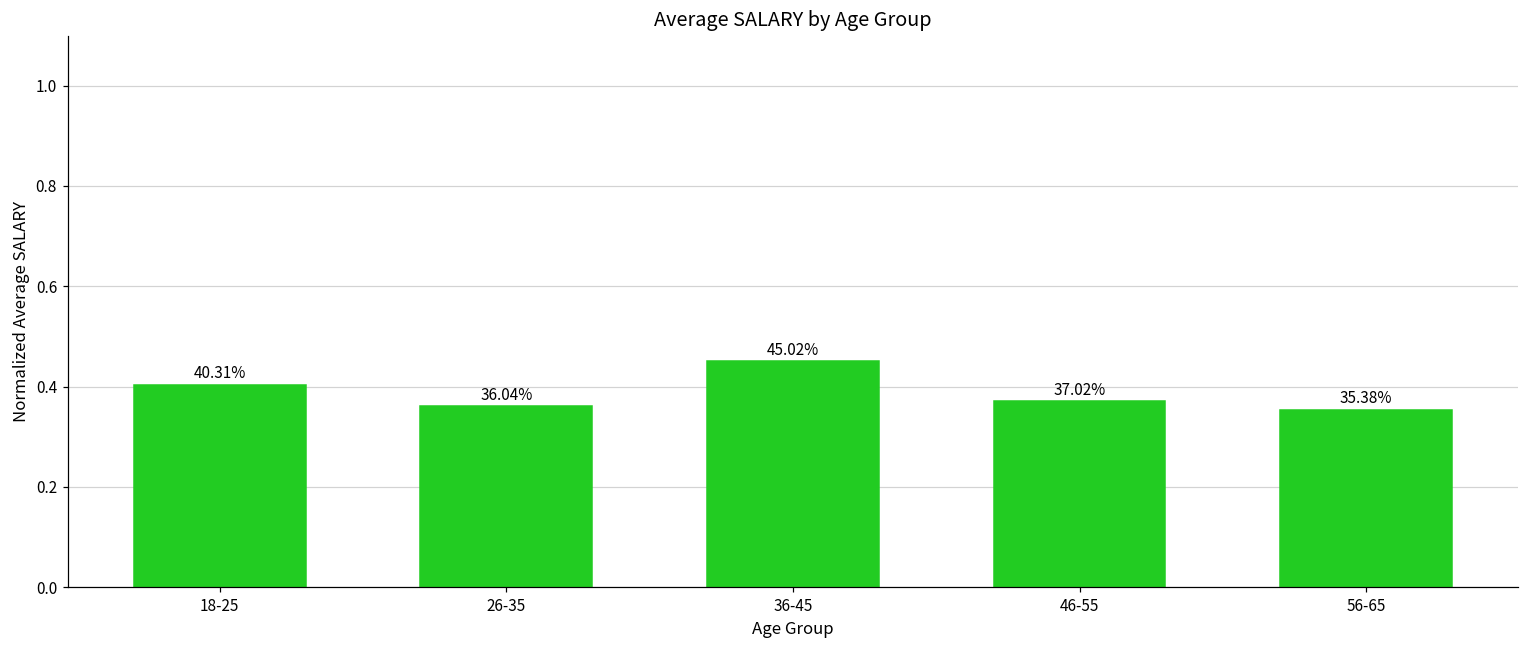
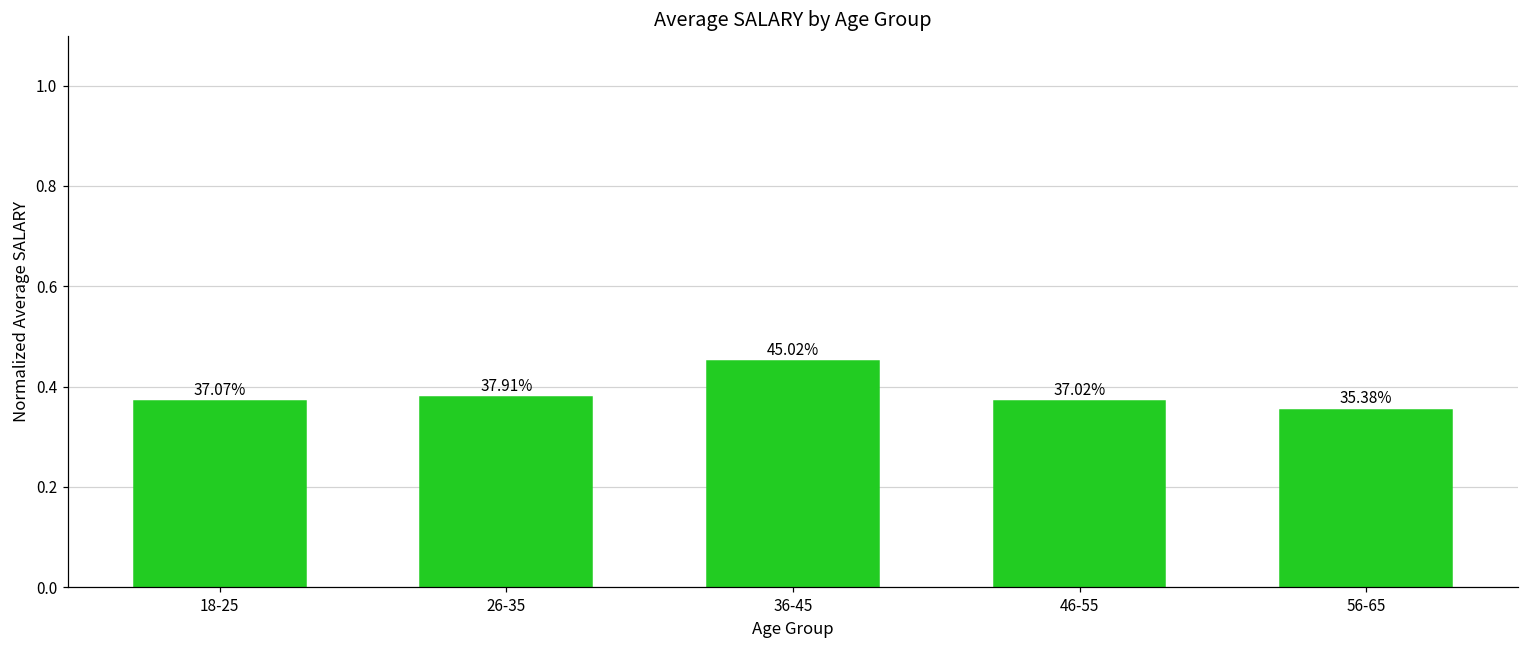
  {
-   "18-25": "40.31%",
-   "26-35": "36.04%",
+   "18-25": "37.07%",
+   "26-35": "37.91%",
    "36-45": "45.02%",
    "46-55": "37.02%",
    "56-65": "35.38%"
  }
